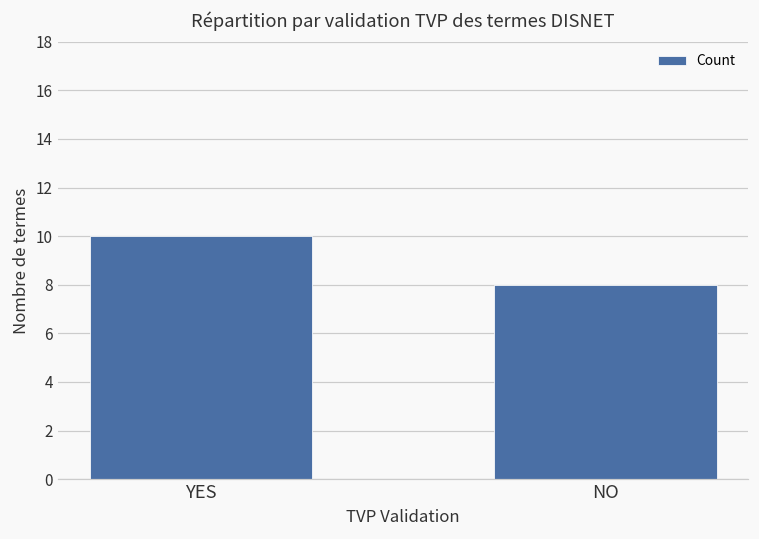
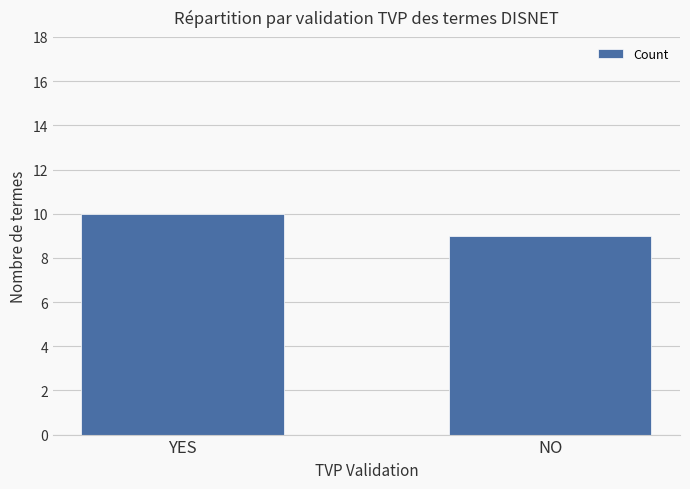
  {
    "YES": 10,
-   "NO": 8
+   "NO": 9
  }
